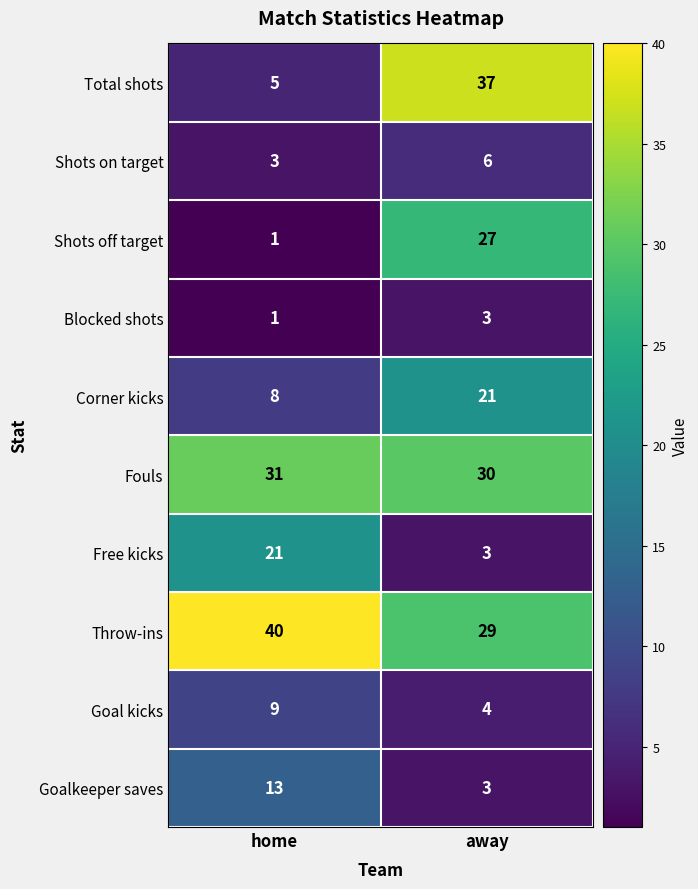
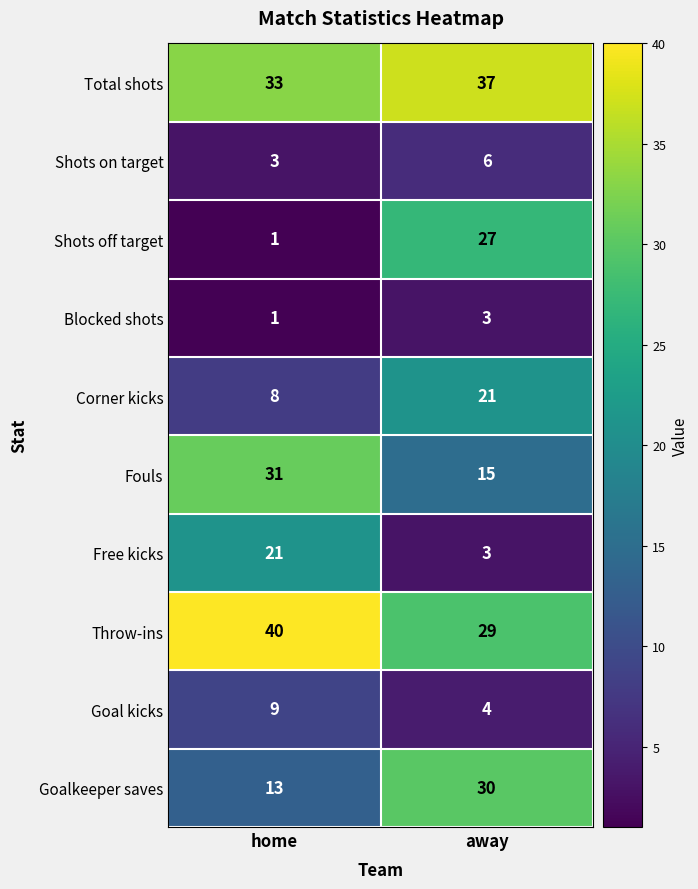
  {
    "Total shots": {
-     "home": 5,
+     "home": 33,
      "away": 37
    },
    "Shots on target": {
      "home": 3,
      "away": 6
    },
    "Shots off target": {
      "home": 1,
      "away": 27
    },
    "Blocked shots": {
      "home": 1,
      "away": 3
    },
    "Corner kicks": {
      "home": 8,
      "away": 21
    },
    "Fouls": {
      "home": 31,
-     "away": 30
+     "away": 15
    },
    "Free kicks": {
      "home": 21,
      "away": 3
    },
    "Throw-ins": {
      "home": 40,
      "away": 29
    },
    "Goal kicks": {
      "home": 9,
      "away": 4
    },
    "Goalkeeper saves": {
      "home": 13,
-     "away": 3
+     "away": 30
    }
  }
